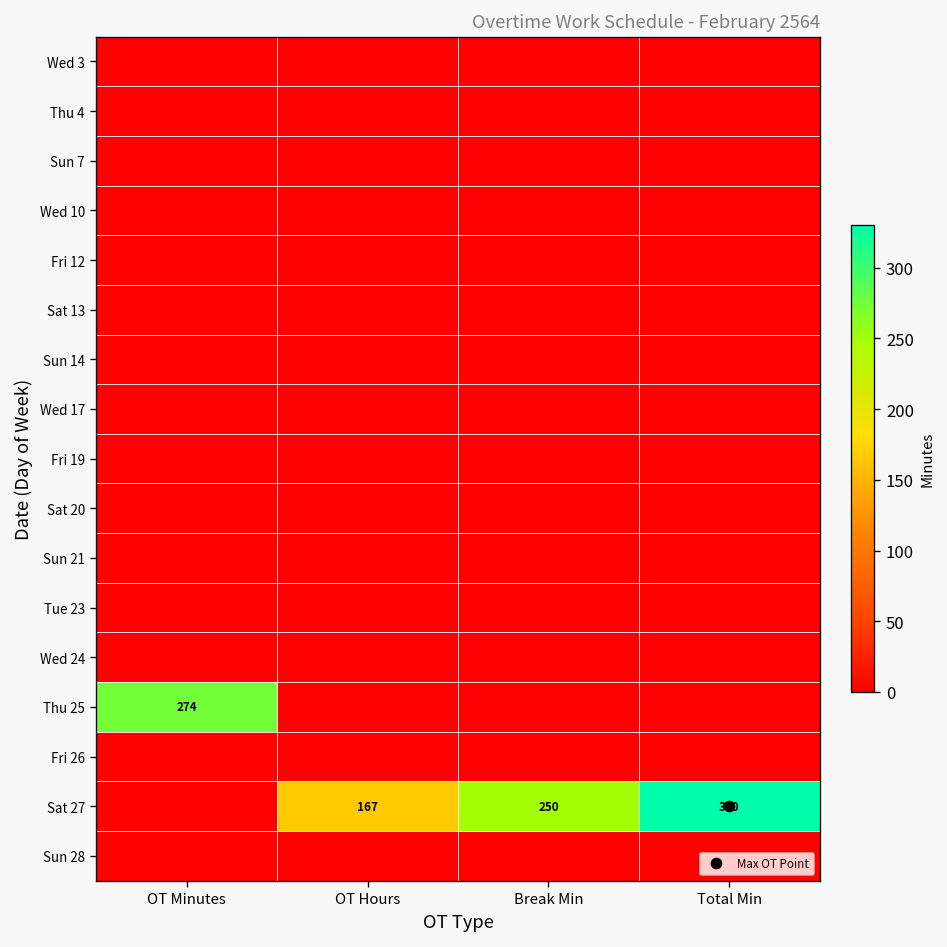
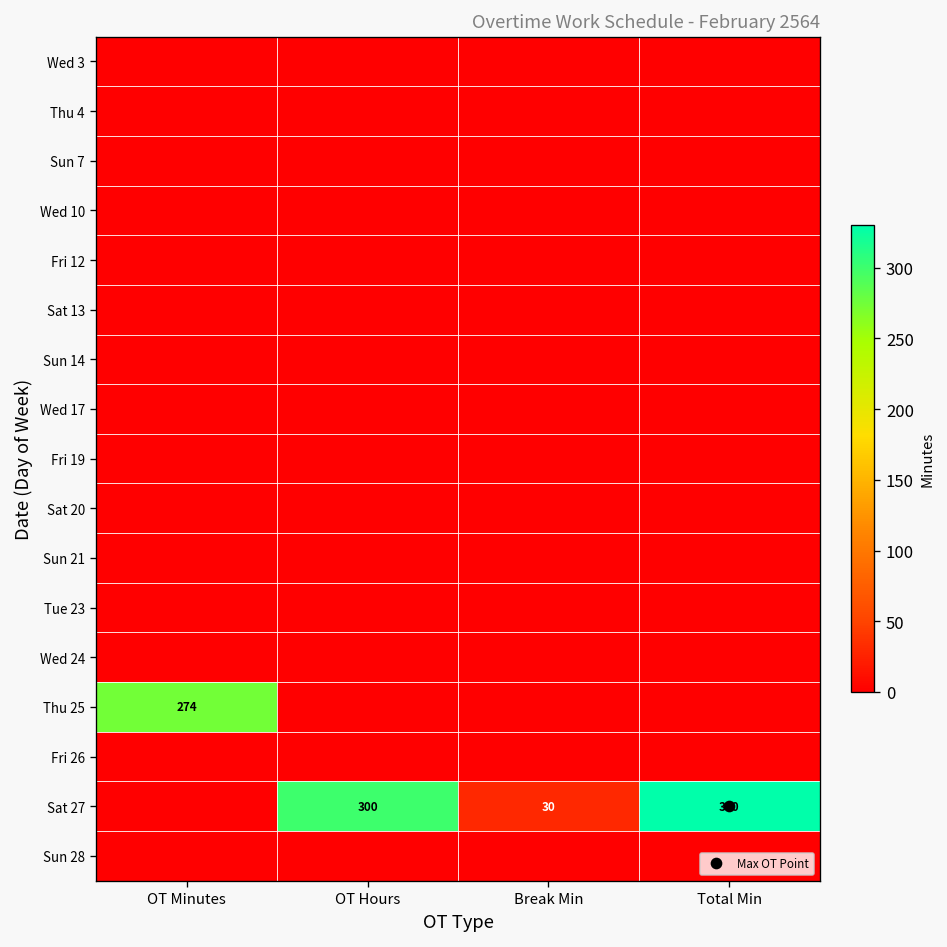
  {
    "Thu 25": {
      "OT Minutes": 274
    },
    "Sat 27": {
-     "OT Hours": 167,
-     "Break Min": 250
+     "OT Hours": 300,
+     "Break Min": 30
    }
  }
